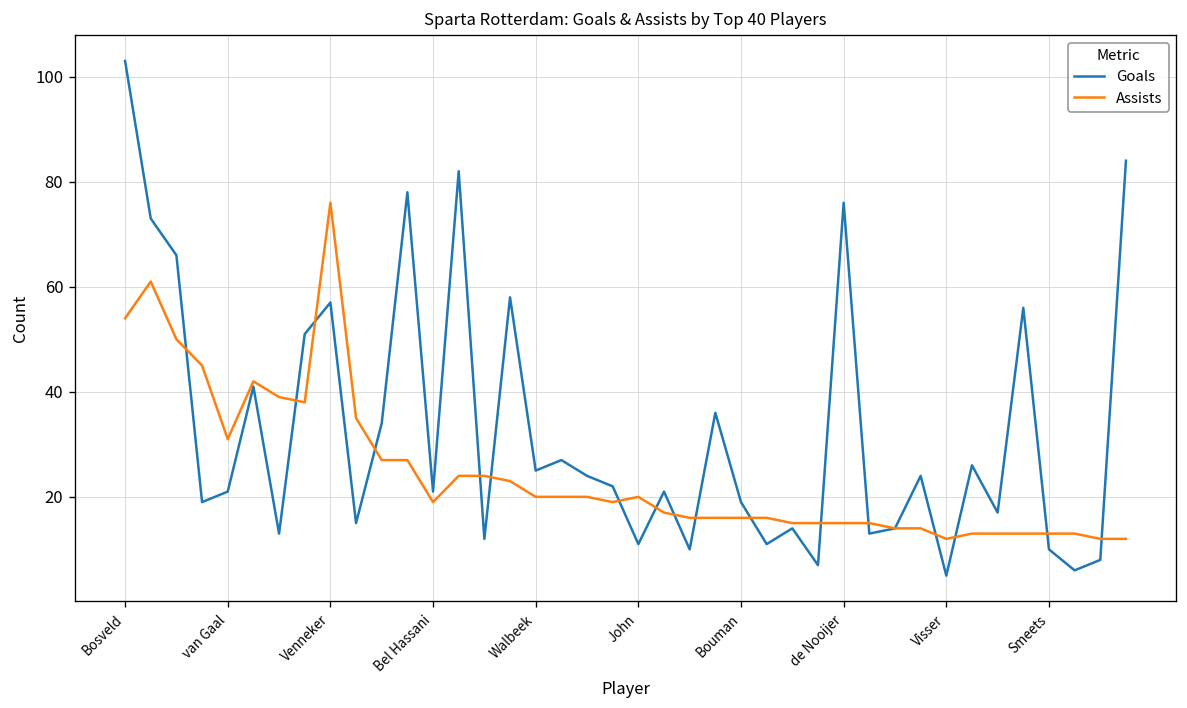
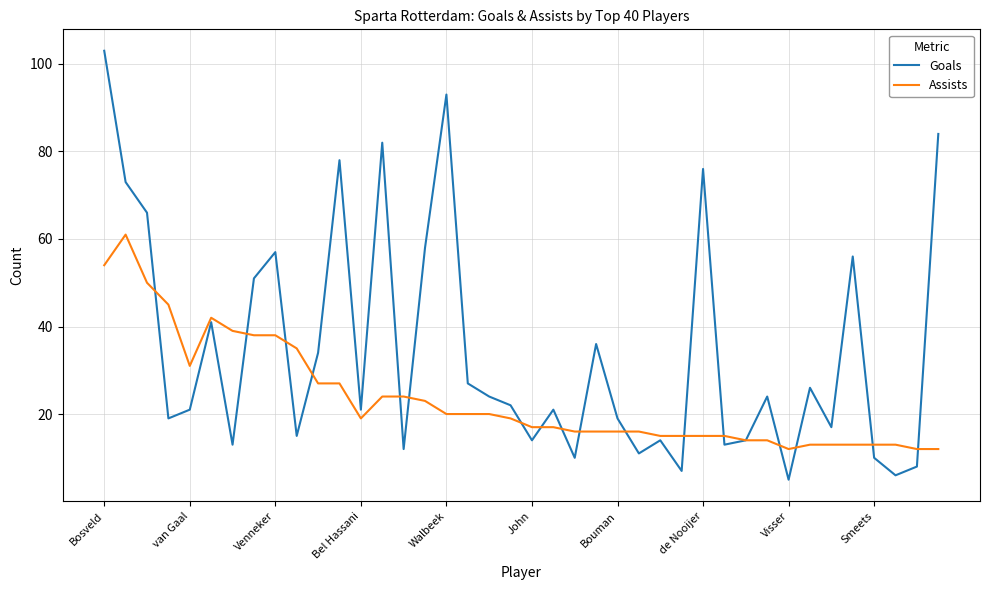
  {
    "Goals": {
      "Bosveld": 103,
      "van Gaal": 21,
      "Venneker": 57,
      "Bel Hassani": 21,
-     "Walbeek": 25,
-     "John": 11,
+     "Walbeek": 93,
+     "John": 14,
      "Bouman": 19,
      "de Nooijer": 76,
      "Visser": 5,
      "Smeets": 10
    },
    "Assists": {
      "Bosveld": 54,
      "van Gaal": 31,
-     "Venneker": 76,
+     "Venneker": 38,
      "Bel Hassani": 19,
      "Walbeek": 20,
-     "John": 20,
+     "John": 17,
      "Bouman": 16,
      "de Nooijer": 15,
      "Visser": 12,
      "Smeets": 13
    }
  }
